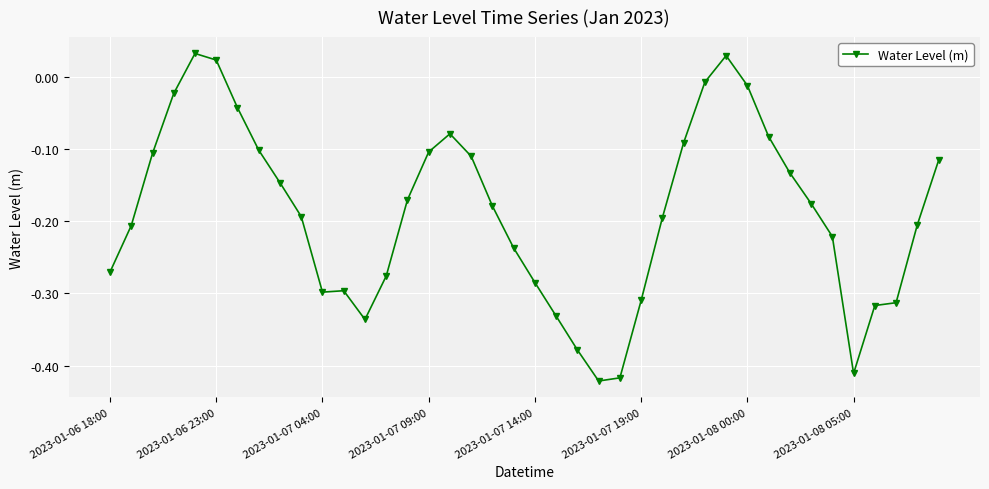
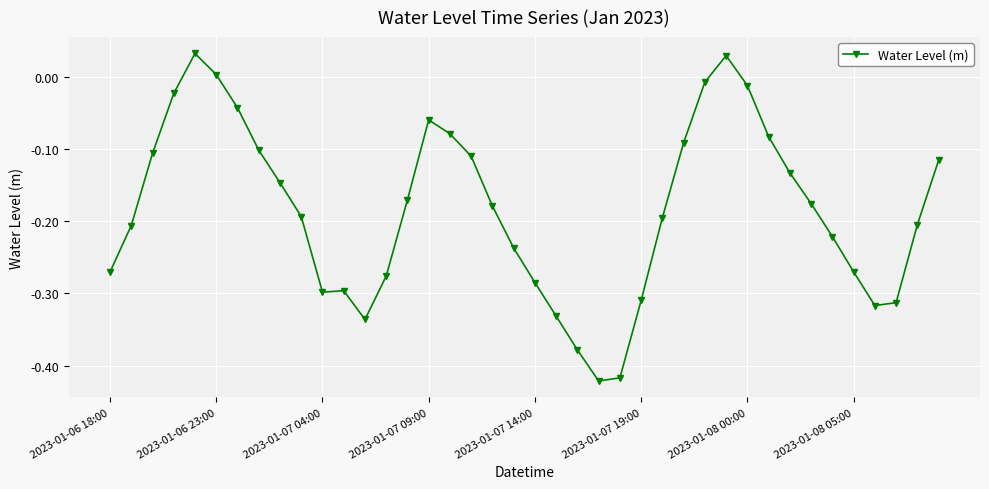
  {
    "2023-01-06 18:00": -0.27,
-   "2023-01-06 23:00": 0.02,
+   "2023-01-06 23:00": 0.00,
    "2023-01-07 04:00": -0.30,
-   "2023-01-07 09:00": -0.10,
+   "2023-01-07 09:00": -0.06,
    "2023-01-07 14:00": -0.28,
    "2023-01-07 19:00": -0.31,
    "2023-01-08 00:00": -0.01,
-   "2023-01-08 05:00": -0.41
+   "2023-01-08 05:00": -0.27
  }
